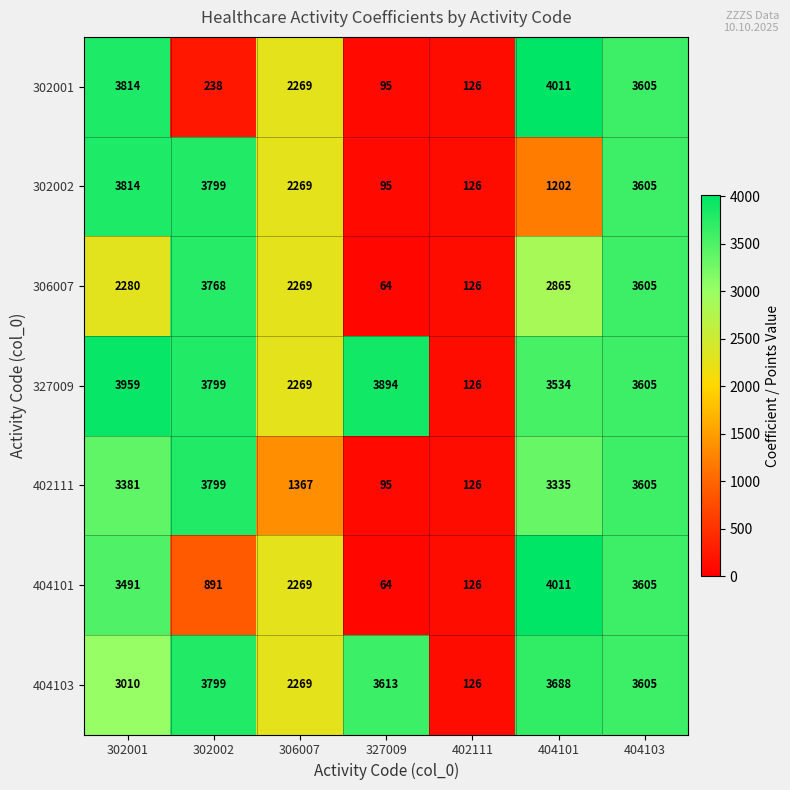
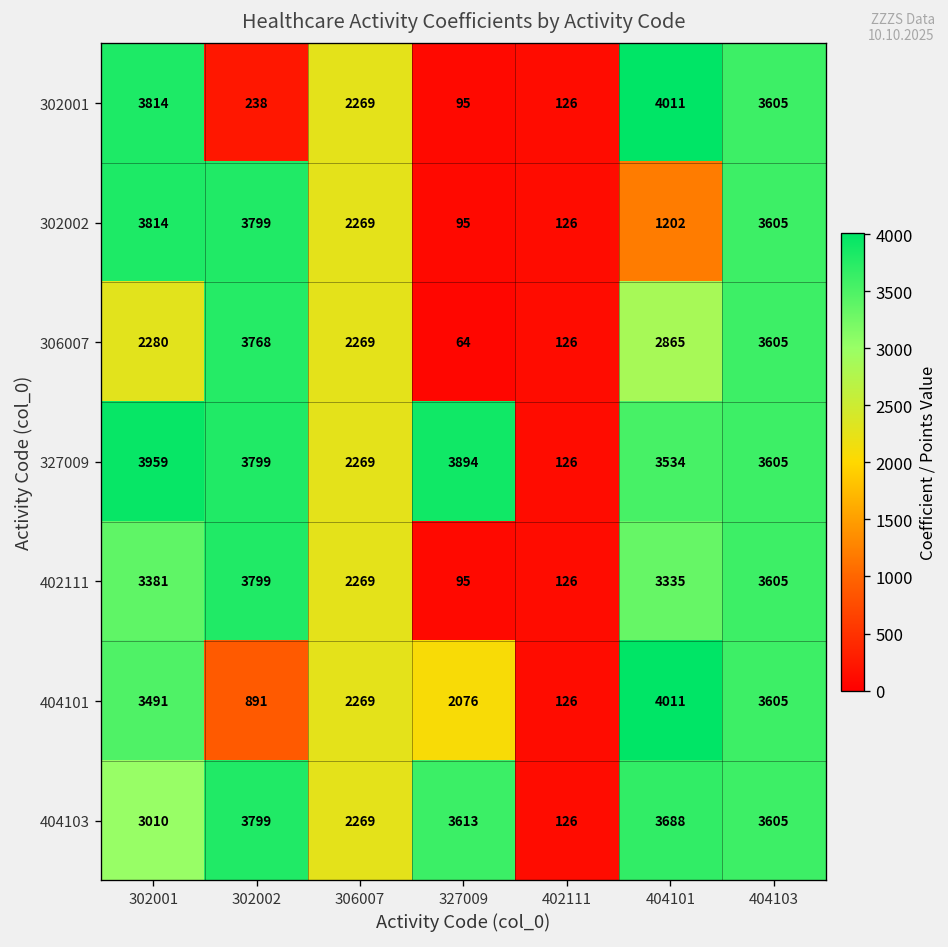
  {
    "302001": {
      "302001": 3814,
      "302002": 238,
      "306007": 2269,
      "327009": 95,
      "402111": 126,
      "404101": 4011,
      "404103": 3605
    },
    "302002": {
      "302001": 3814,
      "302002": 3799,
      "306007": 2269,
      "327009": 95,
      "402111": 126,
      "404101": 1202,
      "404103": 3605
    },
    "306007": {
      "302001": 2280,
      "302002": 3768,
      "306007": 2269,
      "327009": 64,
      "402111": 126,
      "404101": 2865,
      "404103": 3605
    },
    "327009": {
      "302001": 3959,
      "302002": 3799,
      "306007": 2269,
      "327009": 3894,
      "402111": 126,
      "404101": 3534,
      "404103": 3605
    },
    "402111": {
      "302001": 3381,
      "302002": 3799,
-     "306007": 1367,
+     "306007": 2269,
      "327009": 95,
      "402111": 126,
      "404101": 3335,
      "404103": 3605
    },
    "404101": {
      "302001": 3491,
      "302002": 891,
      "306007": 2269,
-     "327009": 64,
+     "327009": 2076,
      "402111": 126,
      "404101": 4011,
      "404103": 3605
    },
    "404103": {
      "302001": 3010,
      "302002": 3799,
      "306007": 2269,
      "327009": 3613,
      "402111": 126,
      "404101": 3688,
      "404103": 3605
    }
  }
